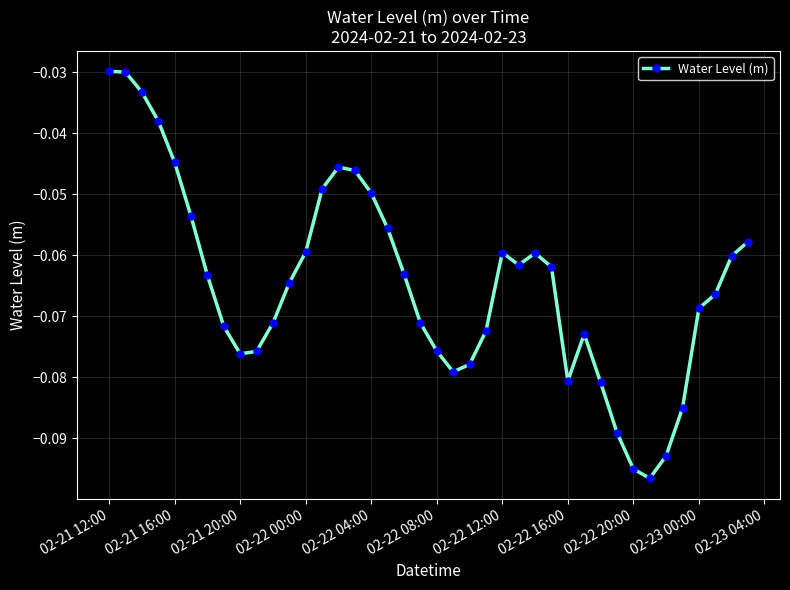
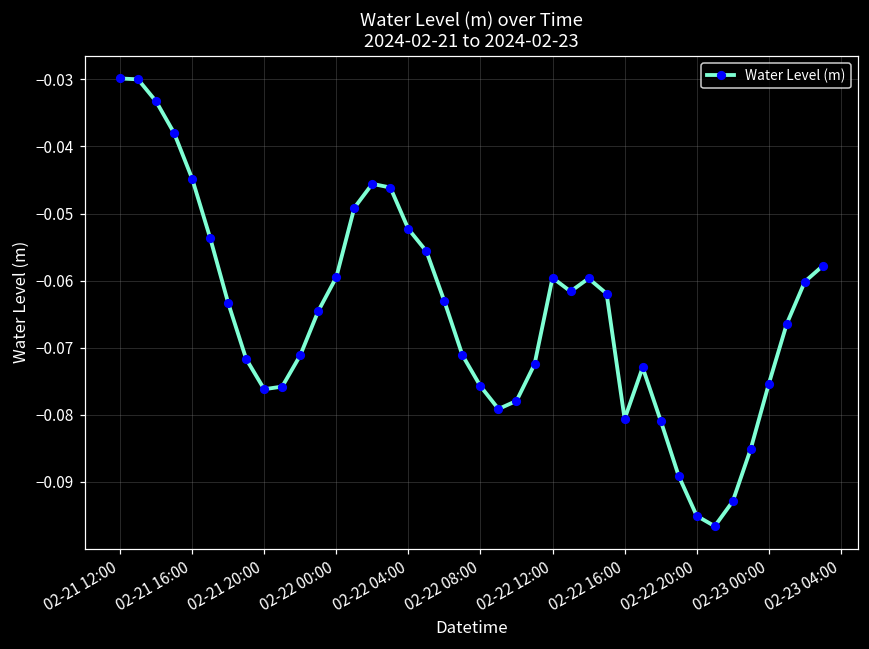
  {
    "02-21 12:00": -0.030,
    "02-21 16:00": -0.045,
    "02-21 20:00": -0.076,
    "02-22 00:00": -0.060,
-   "02-22 04:00": -0.050,
+   "02-22 04:00": -0.052,
    "02-22 08:00": -0.076,
    "02-22 12:00": -0.060,
    "02-22 16:00": -0.081,
    "02-22 20:00": -0.095,
-   "02-23 00:00": -0.069
+   "02-23 00:00": -0.075
  }
